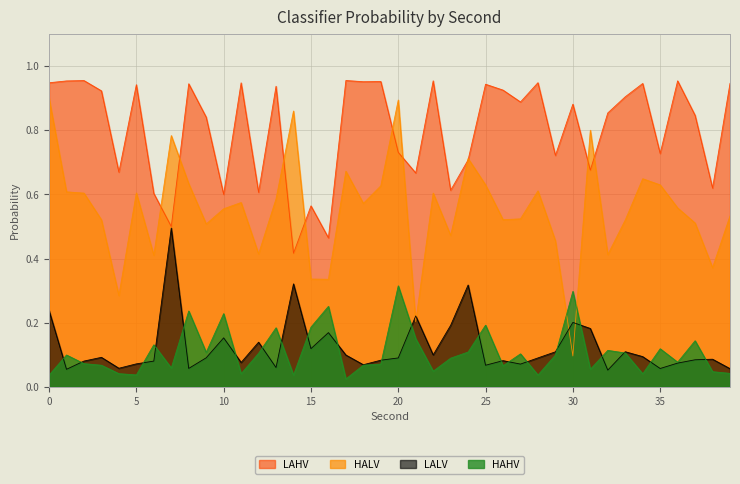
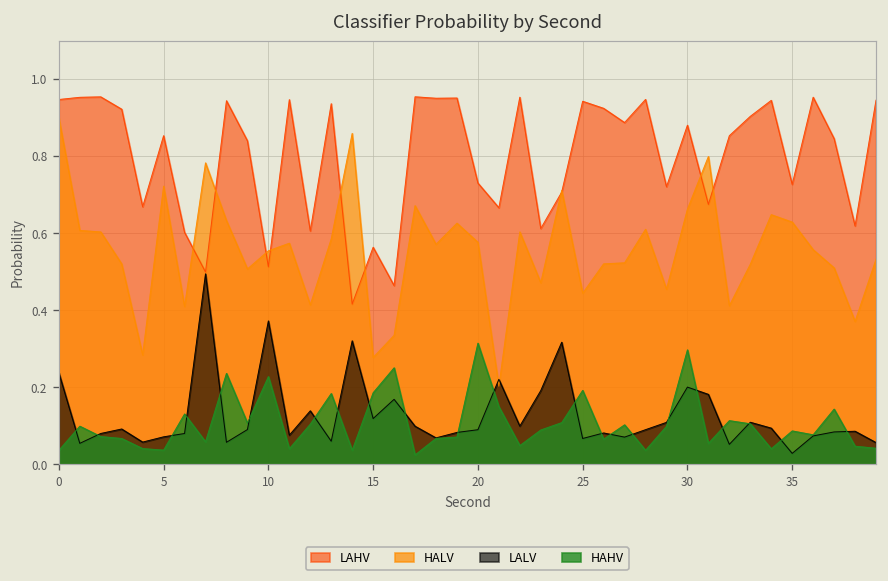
  {
    "LAHV": {
      "0": 0.95,
-     "5": 0.94,
-     "10": 0.60,
+     "5": 0.85,
+     "10": 0.51,
      "15": 0.56,
      "20": 0.73,
      "25": 0.94,
      "30": 0.88,
      "35": 0.73
    },
    "HALV": {
      "0": 0.90,
-     "5": 0.60,
+     "5": 0.72,
      "10": 0.55,
-     "15": 0.34,
-     "20": 0.89,
-     "25": 0.63,
-     "30": 0.10,
+     "15": 0.28,
+     "20": 0.58,
+     "25": 0.44,
+     "30": 0.66,
      "35": 0.63
    },
    "LALV": {
      "0": 0.24,
      "5": 0.07,
-     "10": 0.15,
+     "10": 0.37,
      "15": 0.12,
      "20": 0.09,
      "25": 0.07,
      "30": 0.20,
-     "35": 0.06
+     "35": 0.03
    },
    "HAHV": {
      "0": 0.04,
      "5": 0.04,
      "10": 0.23,
      "15": 0.19,
      "20": 0.31,
      "25": 0.19,
      "30": 0.30,
-     "35": 0.12
+     "35": 0.09
    }
  }
